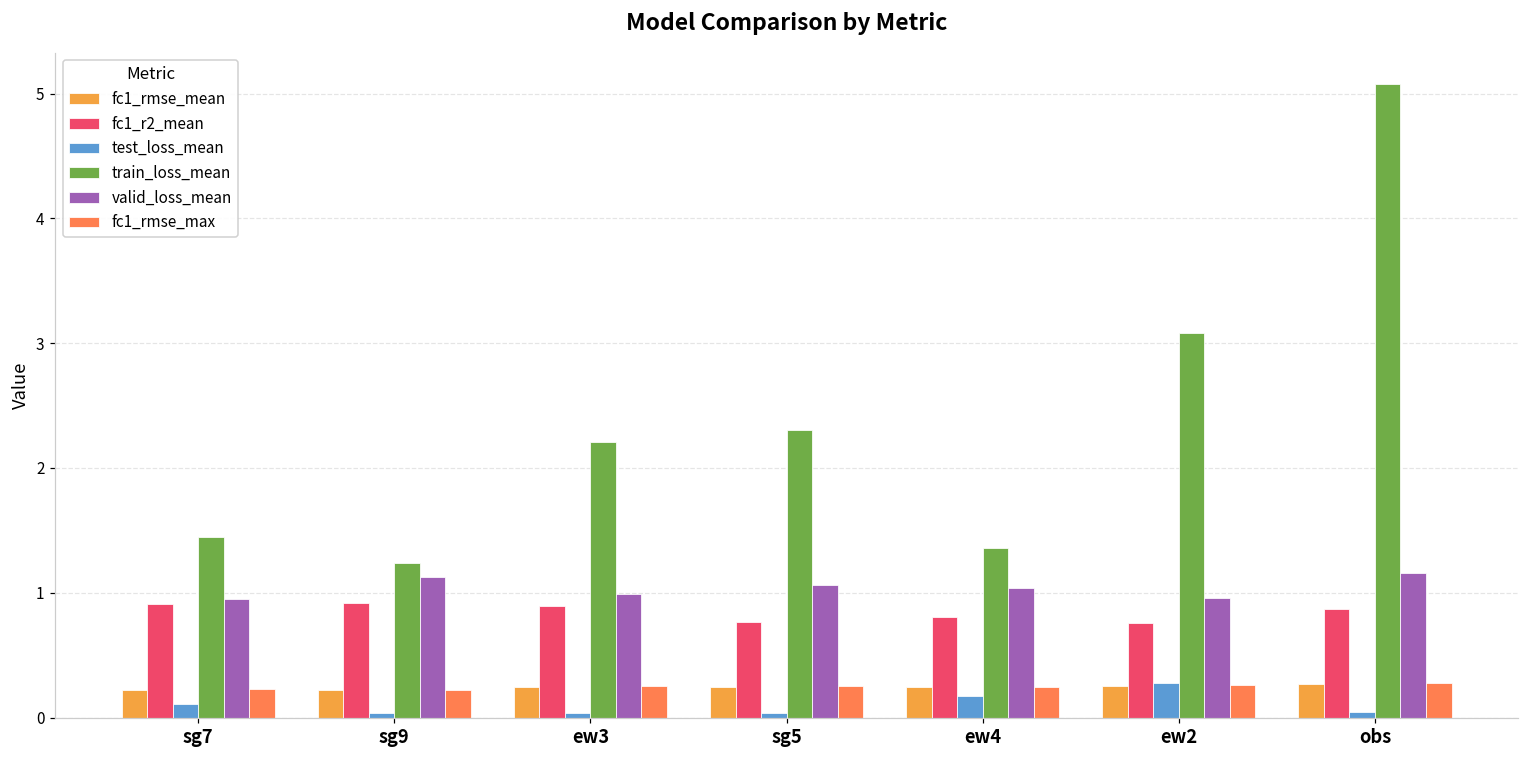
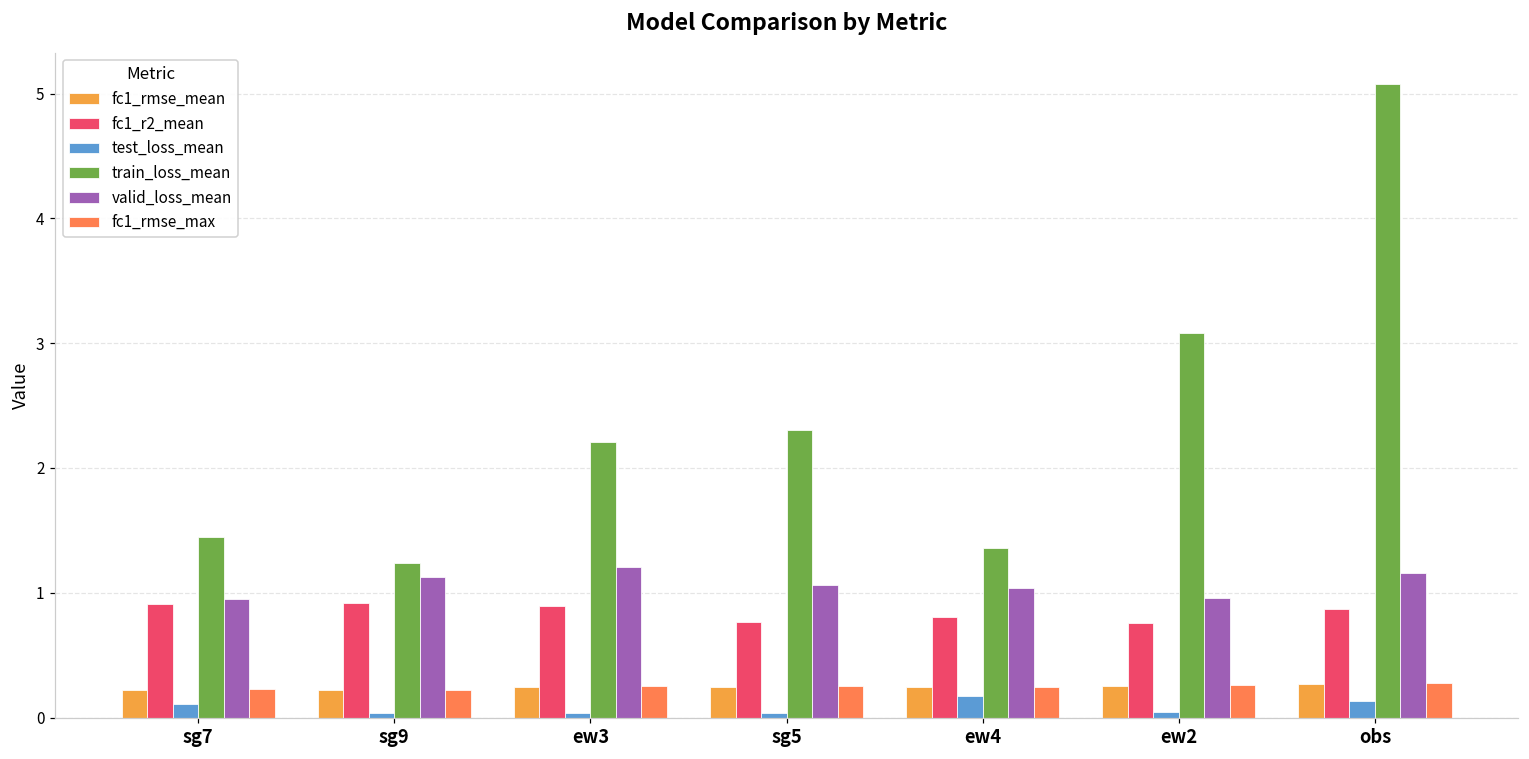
  {
    "fc1_r2_mean": {
      "sg7": 0.91,
      "sg9": 0.91,
      "ew3": 0.89,
      "sg5": 0.76,
      "ew4": 0.80,
      "ew2": 0.76,
      "obs": 0.87
    },
    "test_loss_mean": {
      "sg7": 0.11,
      "sg9": 0.04,
      "ew3": 0.04,
      "sg5": 0.04,
      "ew4": 0.17,
-     "ew2": 0.28,
-     "obs": 0.04
+     "ew2": 0.04,
+     "obs": 0.13
    },
    "train_loss_mean": {
      "sg7": 1.45,
      "sg9": 1.24,
      "ew3": 2.21,
      "sg5": 2.31,
      "ew4": 1.36,
      "ew2": 3.08,
      "obs": 5.08
    },
    "valid_loss_mean": {
      "sg7": 0.95,
      "sg9": 1.13,
-     "ew3": 0.99,
+     "ew3": 1.21,
      "sg5": 1.06,
      "ew4": 1.04,
      "ew2": 0.95,
      "obs": 1.16
    }
  }
